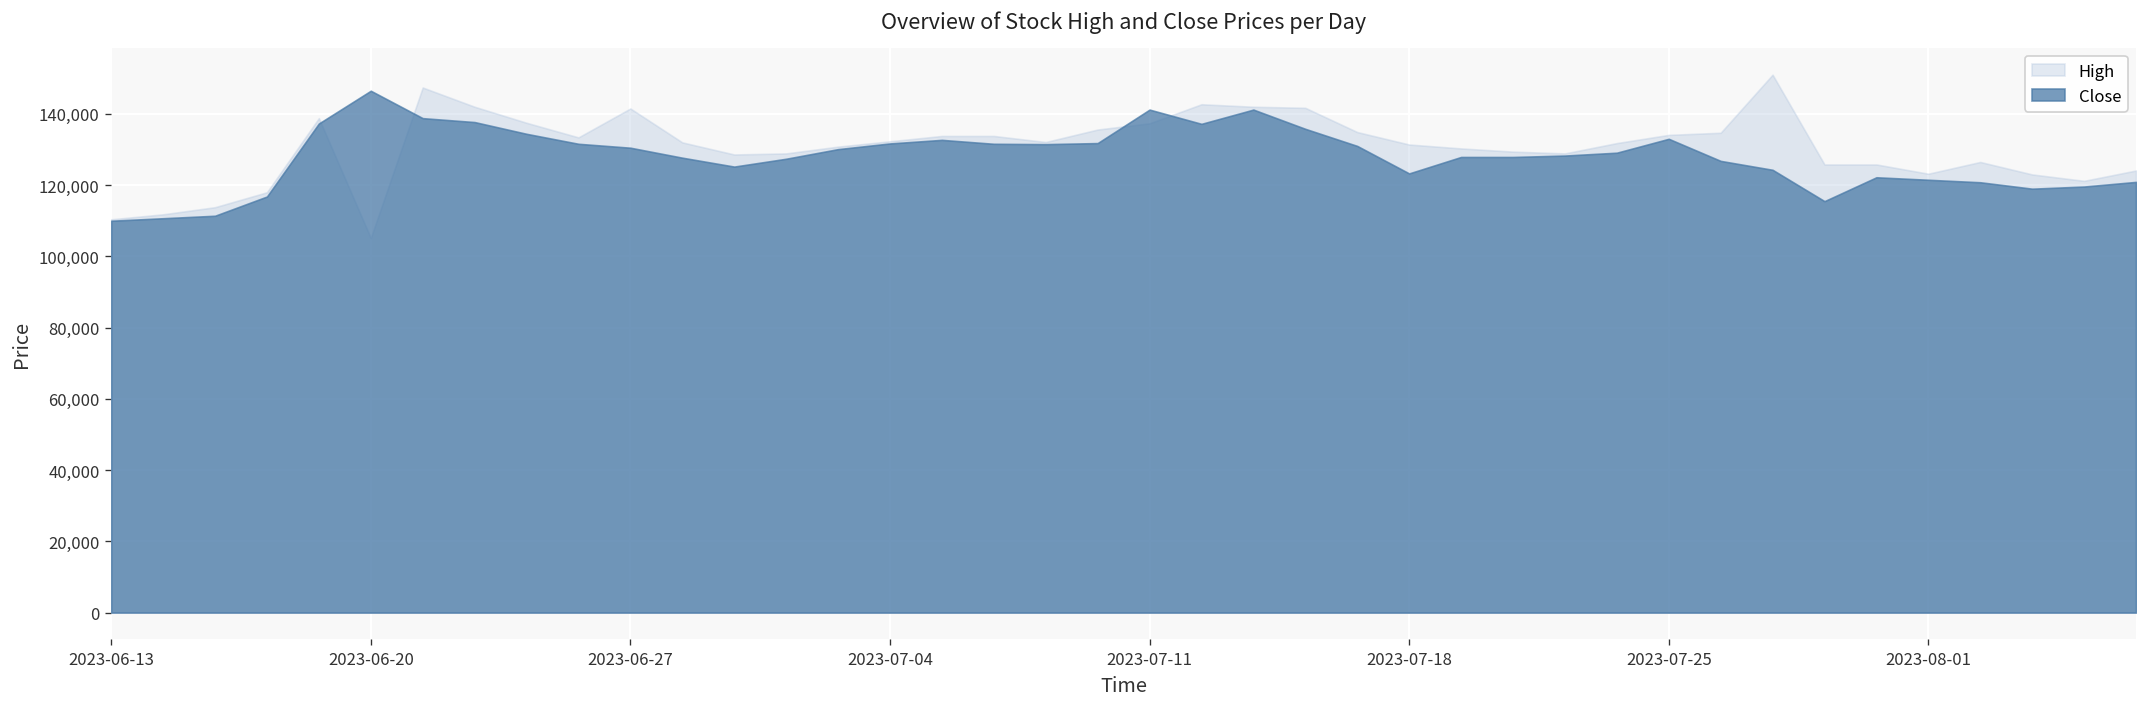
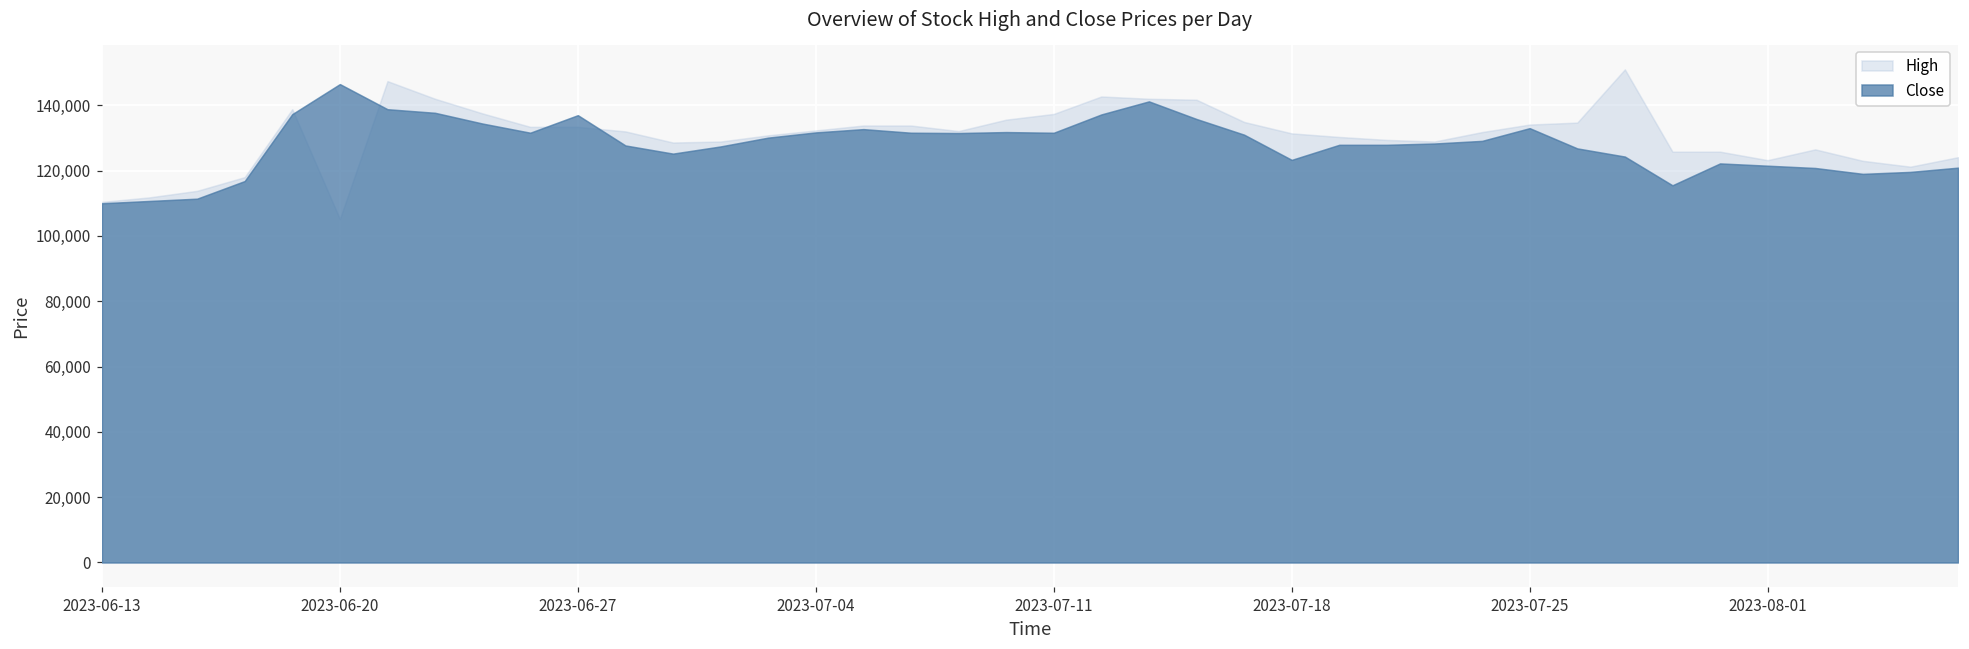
  {
    "High": {
      "2023-06-20": "105,000",
-     "2023-06-27": "142,000",
+     "2023-06-27": "133,000",
      "2023-07-11": "137,000",
      "2023-07-18": "131,000",
      "2023-07-25": "134,000",
      "2023-08-01": "123,000"
    },
    "Close": {
      "2023-06-20": "146,000",
-     "2023-06-27": "131,000",
-     "2023-07-11": "141,000",
+     "2023-06-27": "137,000",
+     "2023-07-11": "132,000",
      "2023-07-18": "123,000",
      "2023-07-25": "133,000",
      "2023-08-01": "122,000"
    }
  }
